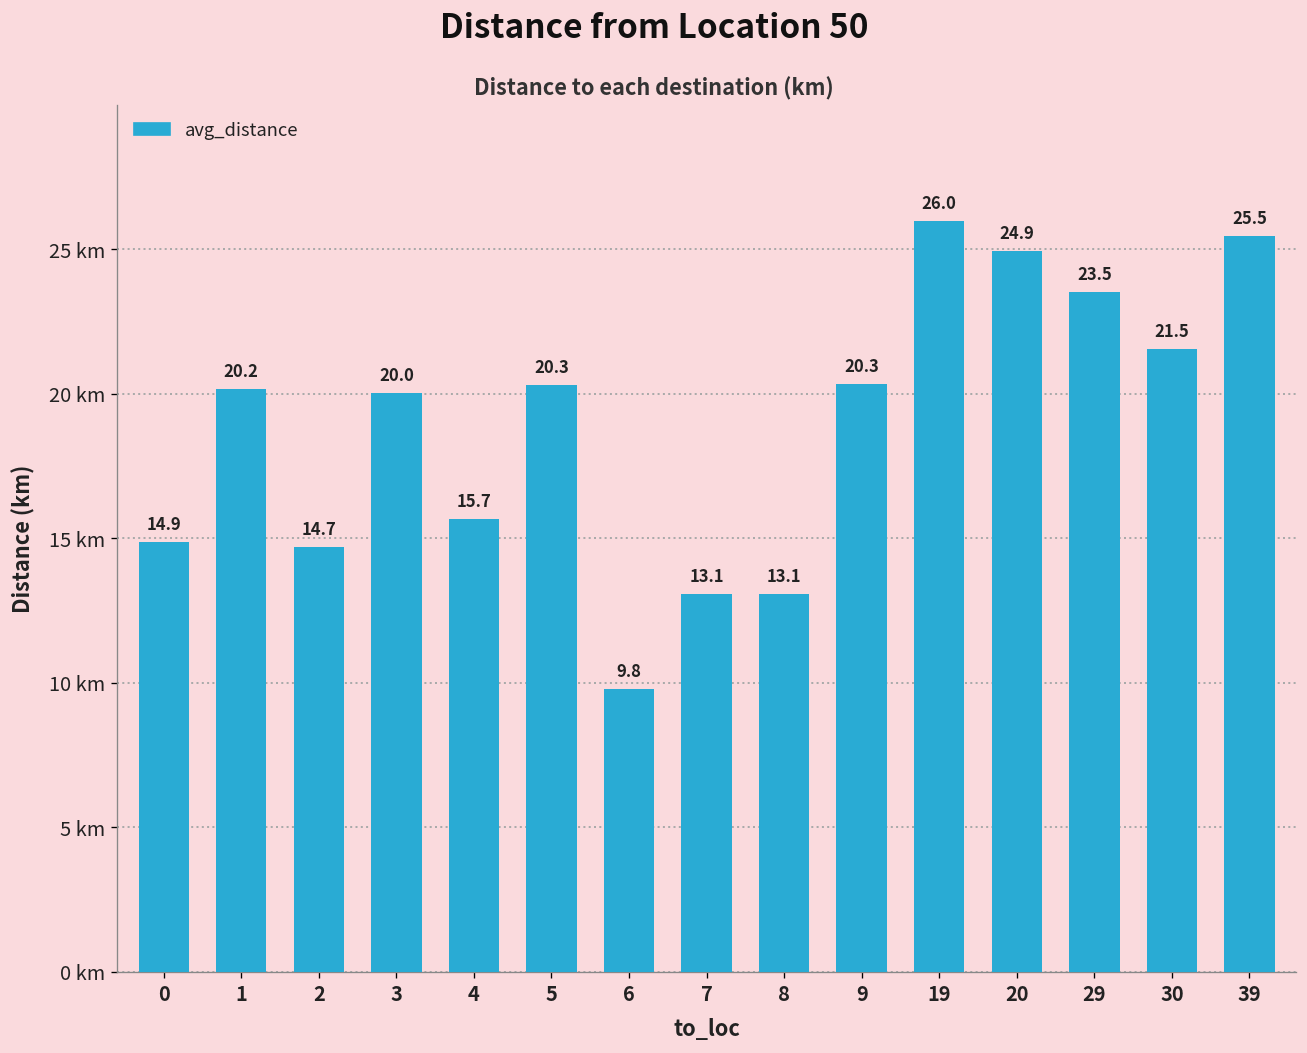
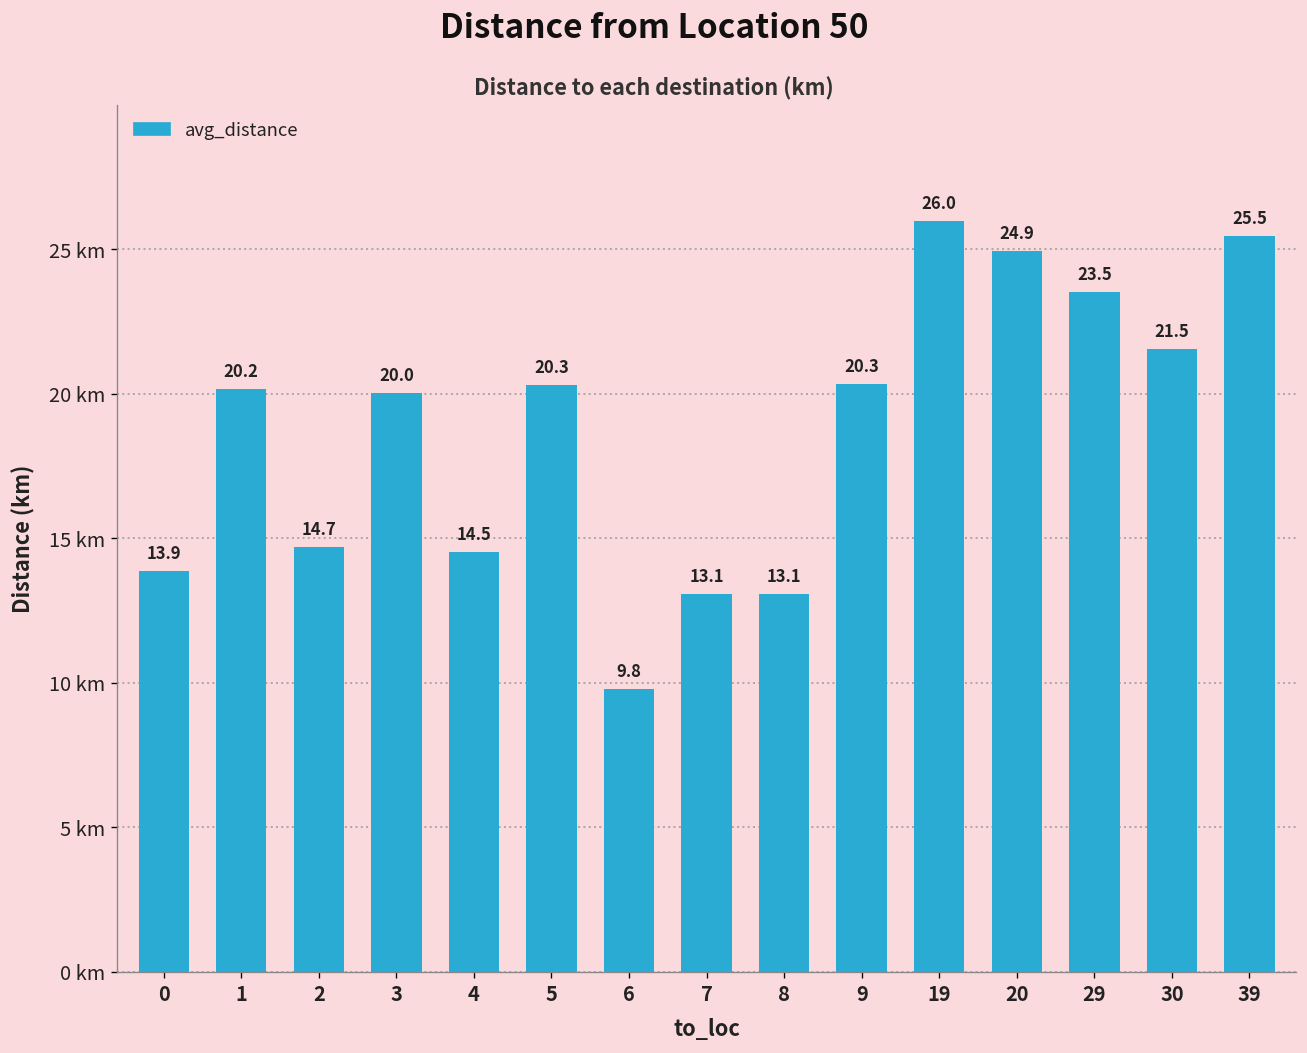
  {
-   "0": 14.9,
+   "0": 13.9,
    "1": 20.2,
    "2": 14.7,
    "3": 20.0,
-   "4": 15.7,
+   "4": 14.5,
    "5": 20.3,
    "6": 9.8,
    "7": 13.1,
    "8": 13.1,
    "9": 20.3,
    "19": 26.0,
    "20": 24.9,
    "29": 23.5,
    "30": 21.5,
    "39": 25.5
  }
